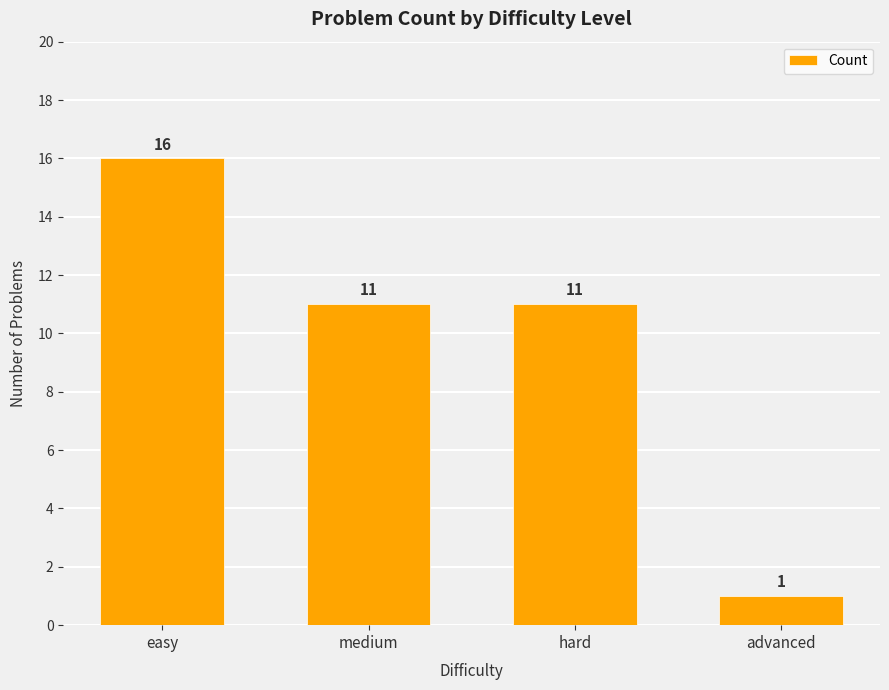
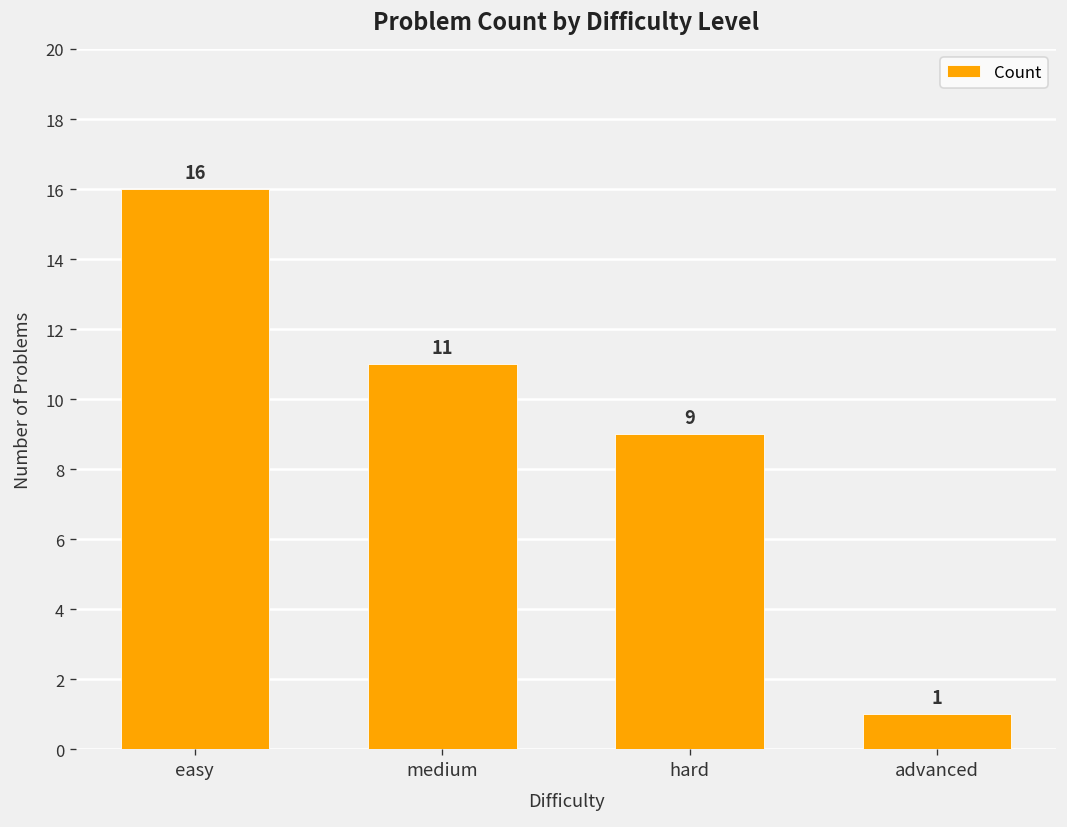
  {
    "easy": 16,
    "medium": 11,
-   "hard": 11,
+   "hard": 9,
    "advanced": 1
  }
